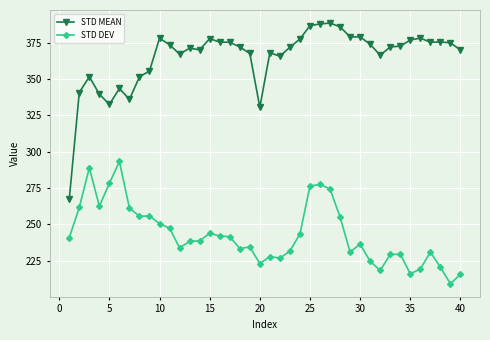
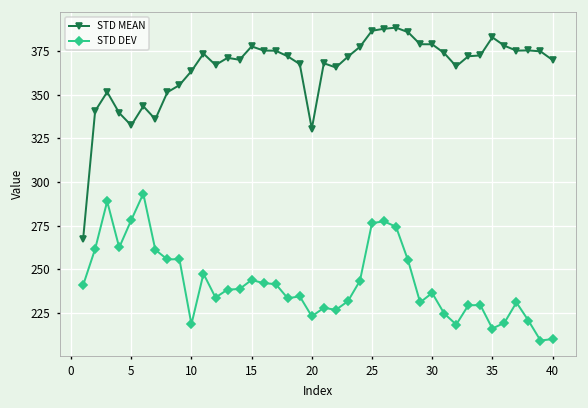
  {
    "STD MEAN": {
      "5": 333,
-     "10": 378,
+     "10": 364,
      "15": 378,
      "20": 331,
      "25": 387,
      "30": 379,
-     "35": 377,
+     "35": 383,
      "40": 370
    },
    "STD DEV": {
      "5": 278,
-     "10": 250,
+     "10": 219,
      "15": 244,
      "20": 223,
      "25": 276,
      "30": 236,
      "35": 216,
-     "40": 216
+     "40": 210
    }
  }
